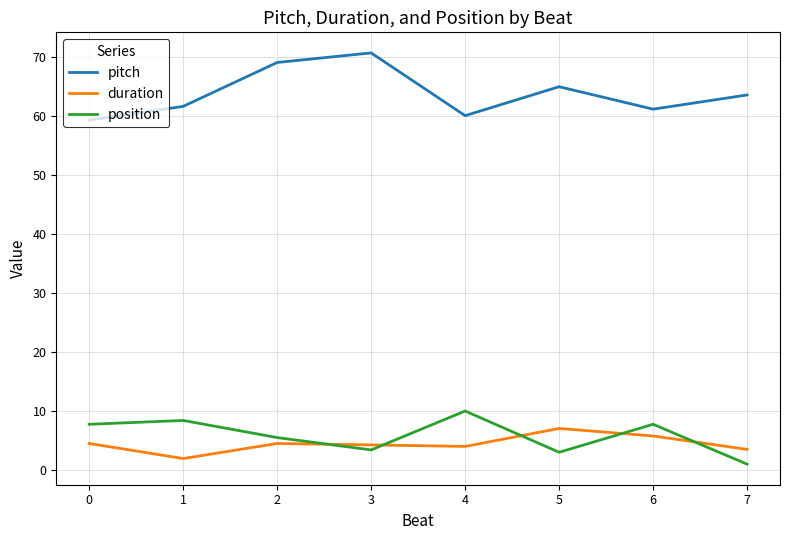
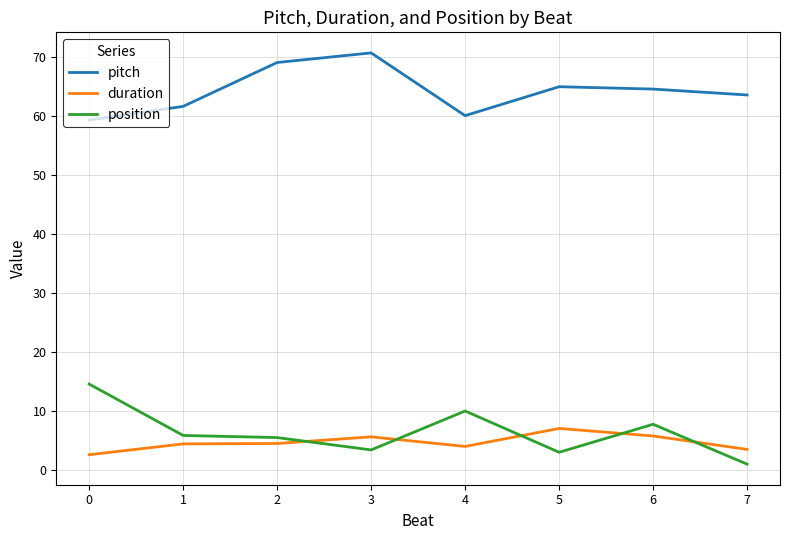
  {
    "pitch": {
      "1": 62,
      "2": 69,
      "3": 71,
      "4": 60,
      "5": 65,
-     "6": 61,
+     "6": 65,
      "7": 64
    },
    "duration": {
-     "0": 5,
-     "1": 2,
+     "0": 3,
+     "1": 4,
      "2": 5,
-     "3": 4,
+     "3": 6,
      "4": 4,
      "5": 7,
      "6": 6,
      "7": 4
    },
    "position": {
-     "0": 8,
-     "1": 8,
+     "0": 15,
+     "1": 6,
      "2": 6,
      "3": 3,
      "4": 10,
      "5": 3,
      "6": 8,
      "7": 1
    }
  }
